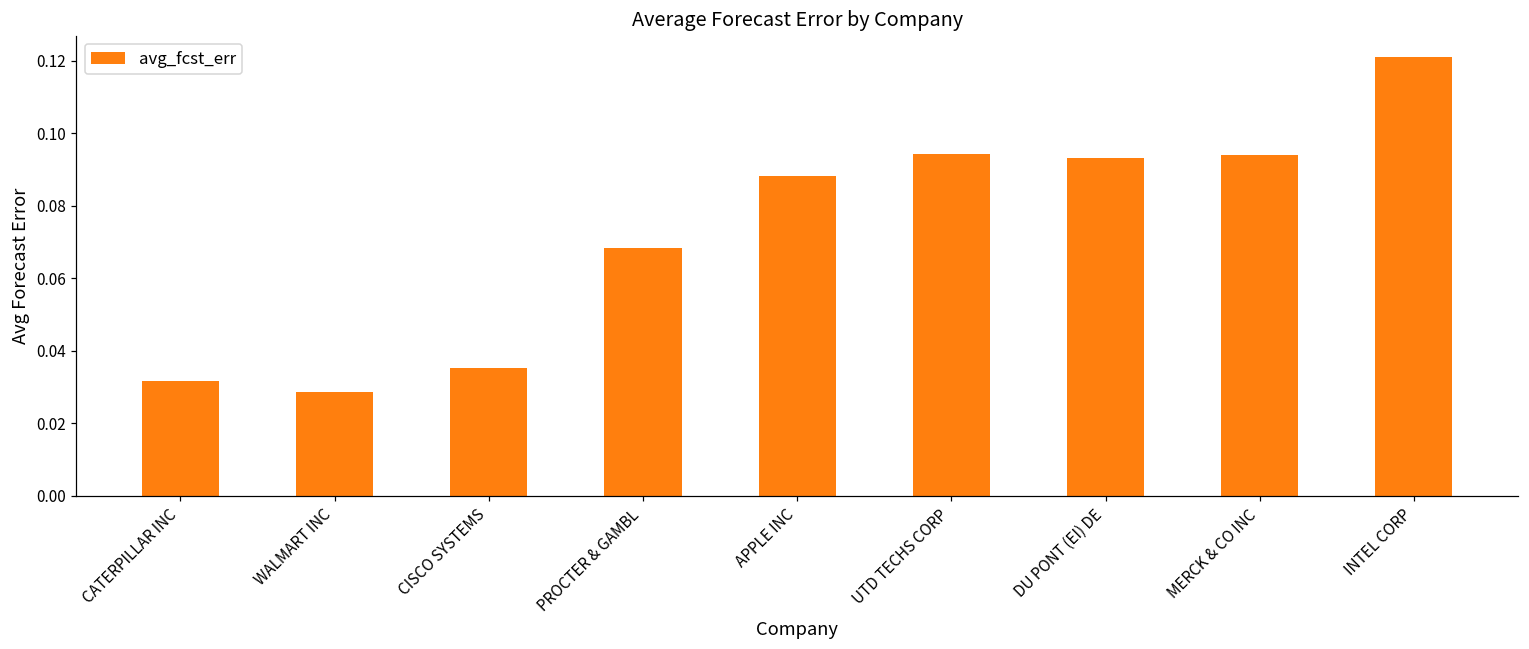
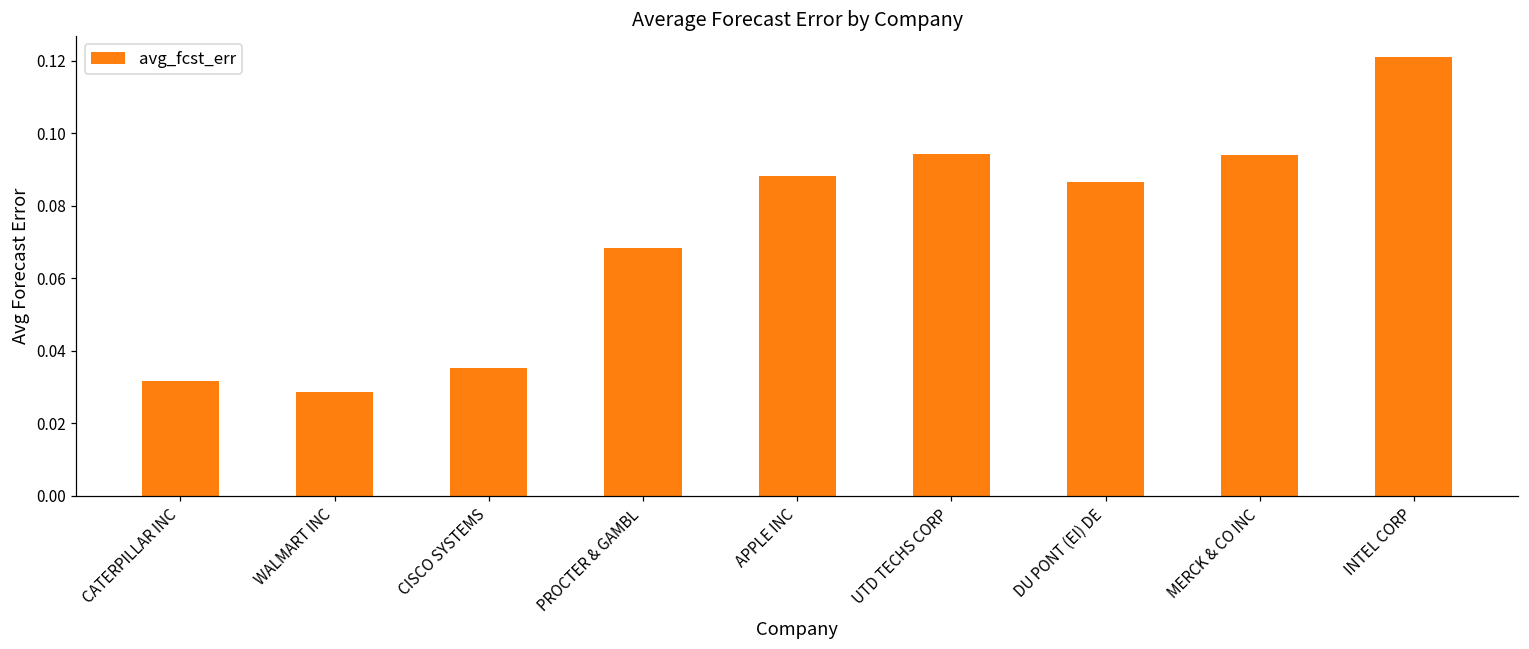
  {
    "CATERPILLAR INC": 0.032,
    "WALMART INC": 0.029,
    "CISCO SYSTEMS": 0.035,
    "PROCTER & GAMBL": 0.068,
    "APPLE INC": 0.088,
    "UTD TECHS CORP": 0.094,
-   "DU PONT (EI) DE": 0.093,
+   "DU PONT (EI) DE": 0.087,
    "MERCK & CO INC": 0.094,
    "INTEL CORP": 0.121
  }
